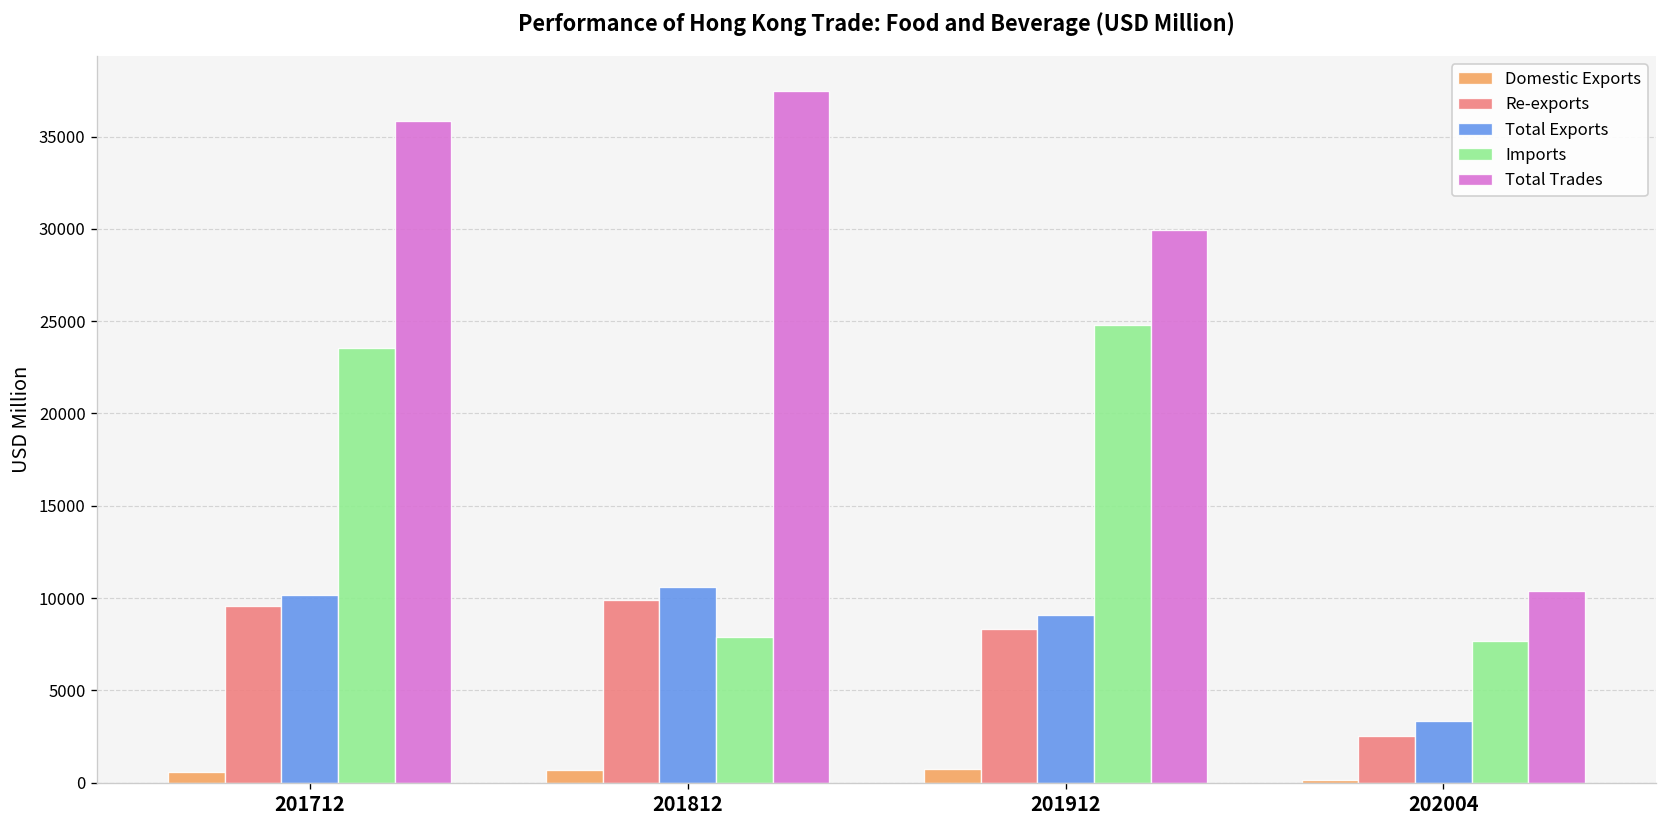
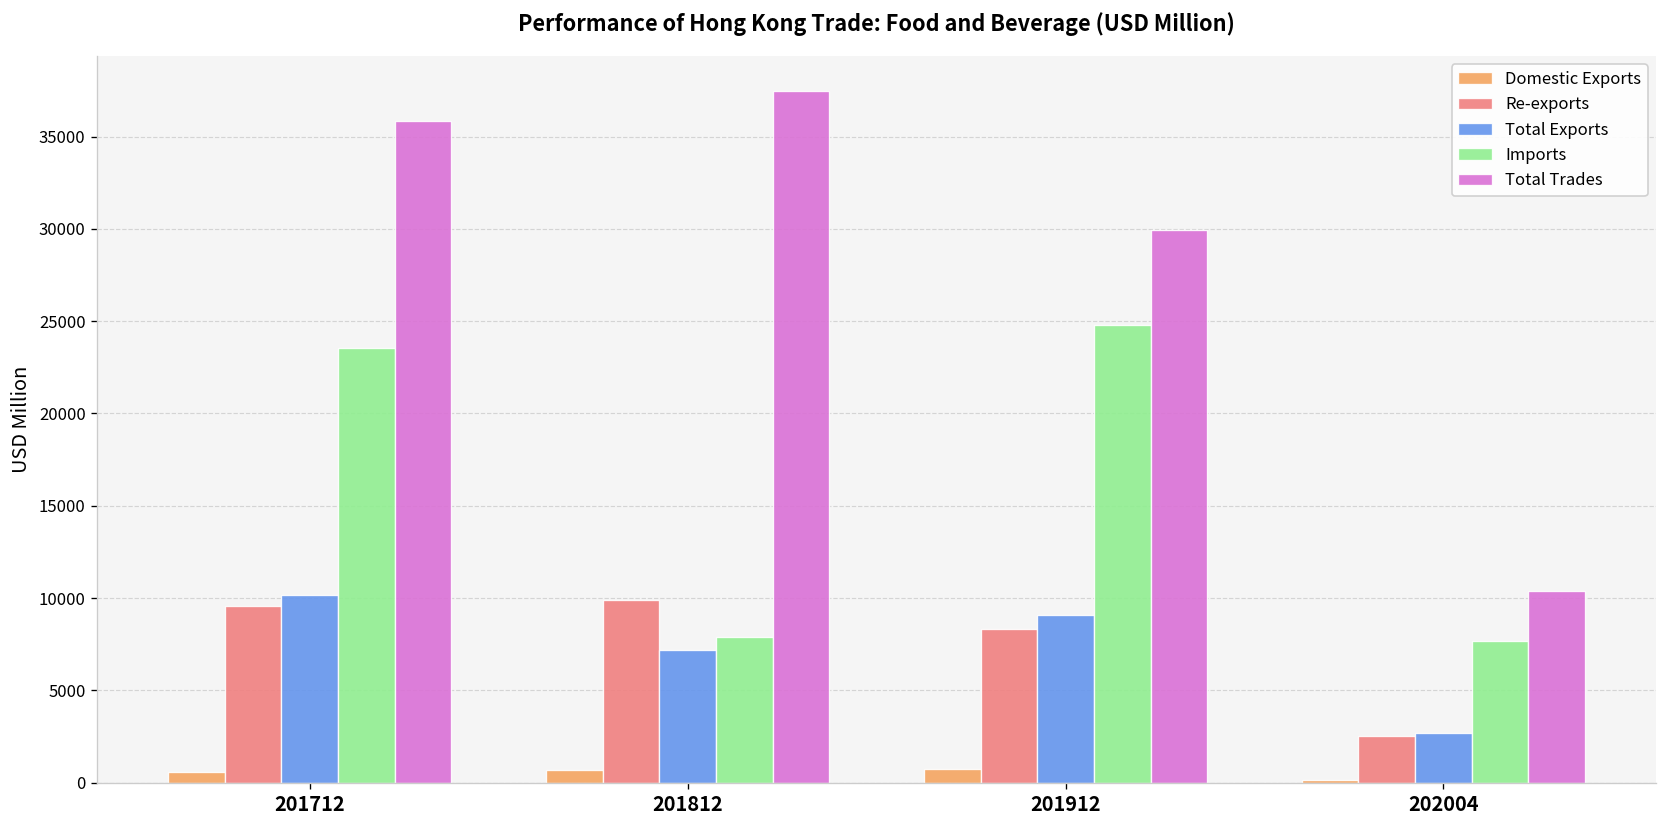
  {
    "Total Exports": {
      "201712": 10100,
-     "201812": 10600,
+     "201812": 7200,
      "201912": 9100,
-     "202004": 3300
+     "202004": 2700
    },
    "Imports": {
      "201712": 23500,
      "201812": 7900,
      "201912": 24800,
      "202004": 7700
    },
    "Total Trades": {
      "201712": 35900,
      "201812": 37500,
      "201912": 29900,
      "202004": 10400
    }
  }
